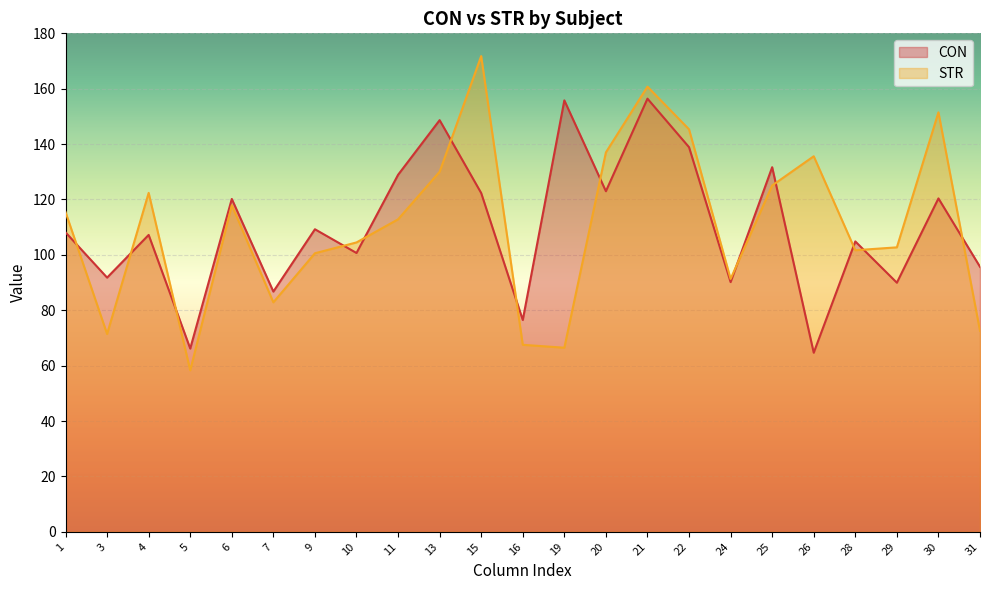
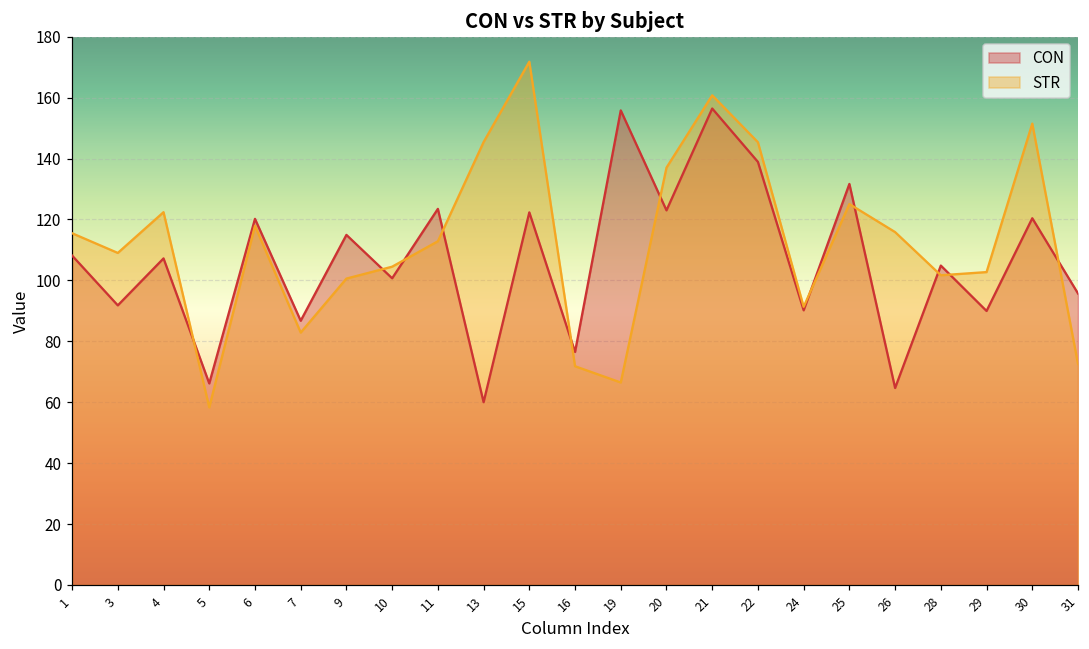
  {
    "CON": {
      "1": 108,
      "3": 92,
      "4": 107,
      "5": 66,
      "6": 120,
      "7": 87,
-     "9": 109,
+     "9": 115,
      "10": 101,
-     "11": 129,
-     "13": 149,
+     "11": 123,
+     "13": 60,
      "15": 122,
      "16": 76,
      "19": 156,
      "20": 123,
      "21": 156,
      "22": 139,
      "24": 90,
      "25": 132,
      "26": 65,
      "28": 105,
      "29": 90,
      "30": 120,
      "31": 96
    },
    "STR": {
      "1": 115,
-     "3": 71,
+     "3": 109,
      "4": 122,
      "5": 58,
      "6": 118,
      "7": 83,
      "9": 101,
      "10": 104,
      "11": 113,
-     "13": 130,
+     "13": 145,
      "15": 172,
-     "16": 68,
+     "16": 72,
      "19": 66,
      "20": 137,
      "21": 161,
      "22": 145,
      "24": 91,
      "25": 125,
-     "26": 136,
+     "26": 116,
      "28": 102,
      "29": 103,
      "30": 151,
      "31": 73
    }
  }
